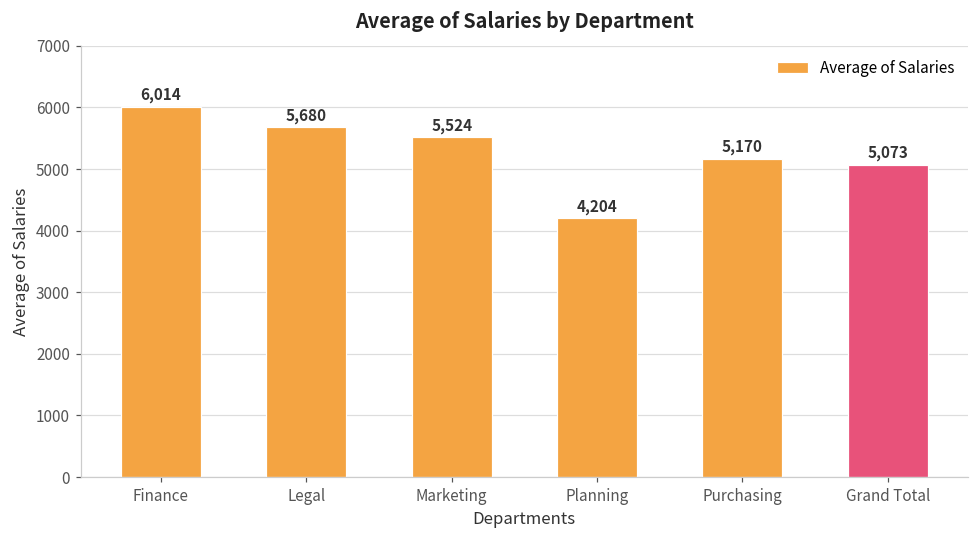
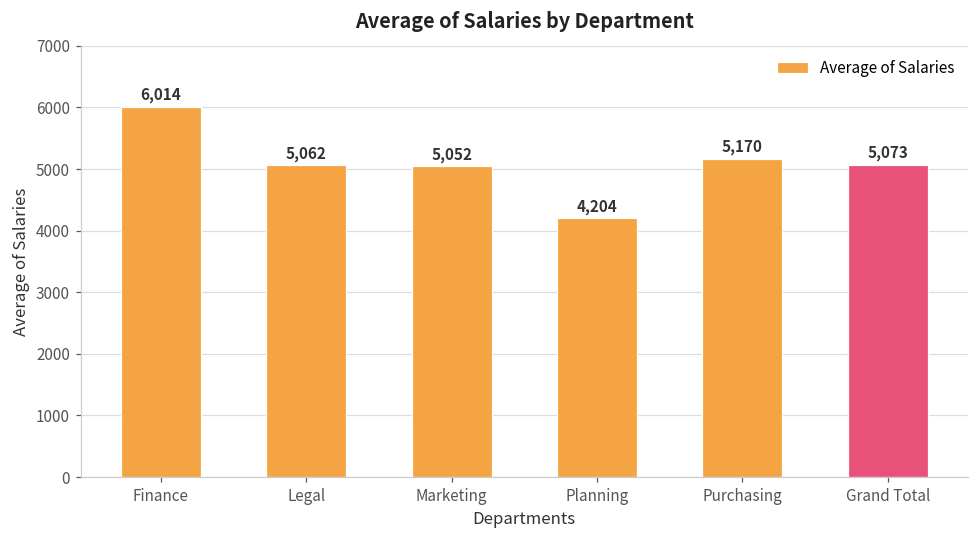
  {
    "Finance": "6,014",
-   "Legal": "5,680",
-   "Marketing": "5,524",
+   "Legal": "5,062",
+   "Marketing": "5,052",
    "Planning": "4,204",
    "Purchasing": "5,170",
    "Grand Total": "5,073"
  }
